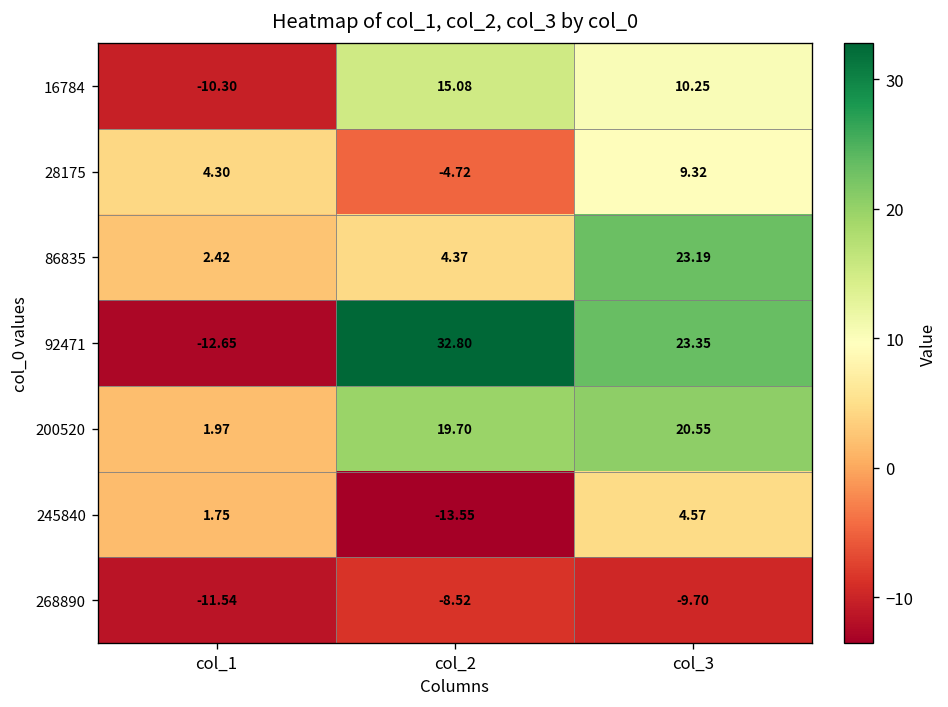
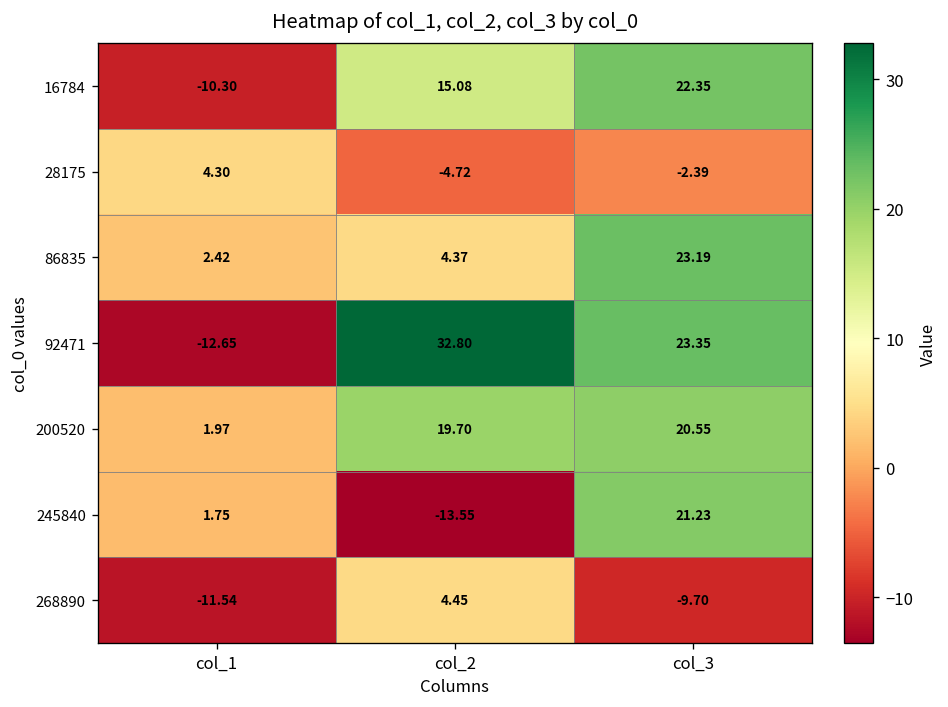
  {
    "16784": {
      "col_1": -10.30,
      "col_2": 15.08,
-     "col_3": 10.25
+     "col_3": 22.35
    },
    "28175": {
      "col_1": 4.30,
      "col_2": -4.72,
-     "col_3": 9.32
+     "col_3": -2.39
    },
    "86835": {
      "col_1": 2.42,
      "col_2": 4.37,
      "col_3": 23.19
    },
    "92471": {
      "col_1": -12.65,
      "col_2": 32.80,
      "col_3": 23.35
    },
    "200520": {
      "col_1": 1.97,
      "col_2": 19.70,
      "col_3": 20.55
    },
    "245840": {
      "col_1": 1.75,
      "col_2": -13.55,
-     "col_3": 4.57
+     "col_3": 21.23
    },
    "268890": {
      "col_1": -11.54,
-     "col_2": -8.52,
+     "col_2": 4.45,
      "col_3": -9.70
    }
  }
